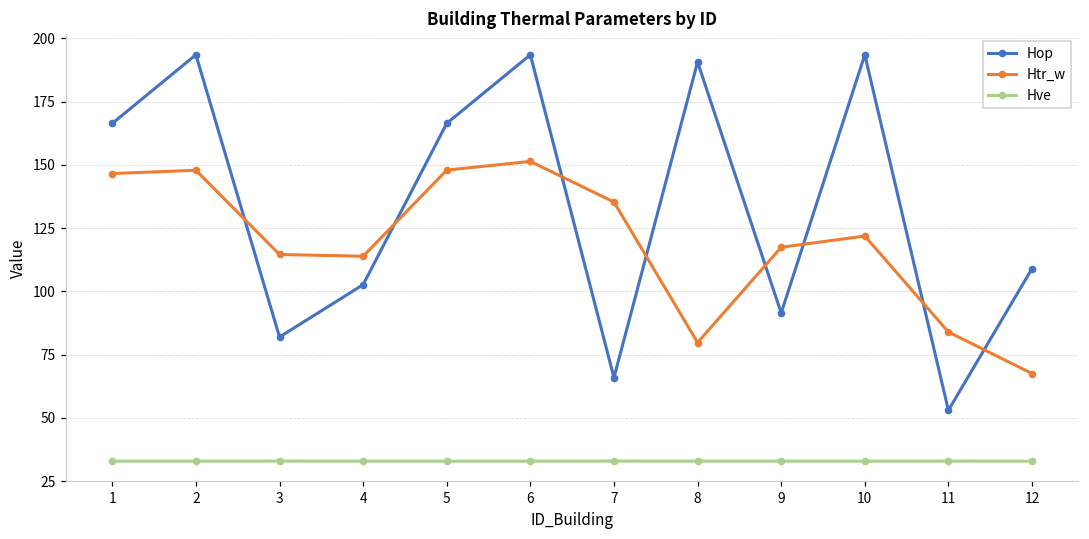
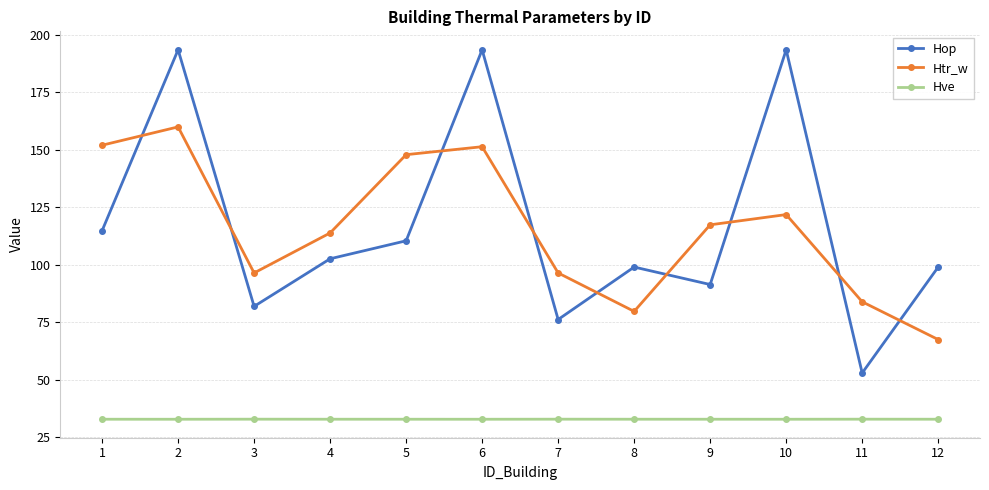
  {
    "Hop": {
-     "1": 166,
+     "1": 115,
      "2": 193,
      "3": 82,
      "4": 103,
-     "5": 166,
+     "5": 110,
      "6": 193,
-     "7": 66,
-     "8": 191,
+     "7": 76,
+     "8": 99,
      "9": 91,
      "10": 193,
      "11": 53,
-     "12": 109
+     "12": 99
    },
    "Htr_w": {
-     "1": 147,
-     "2": 148,
-     "3": 115,
+     "1": 152,
+     "2": 160,
+     "3": 96,
      "4": 114,
      "5": 148,
      "6": 151,
-     "7": 135,
+     "7": 96,
      "8": 80,
      "9": 117,
      "10": 122,
      "11": 84,
      "12": 68
    },
    "Hve": {
      "1": 33,
      "2": 33,
      "3": 33,
      "4": 33,
      "5": 33,
      "6": 33,
      "7": 33,
      "8": 33,
      "9": 33,
      "10": 33,
      "11": 33,
      "12": 33
    }
  }
